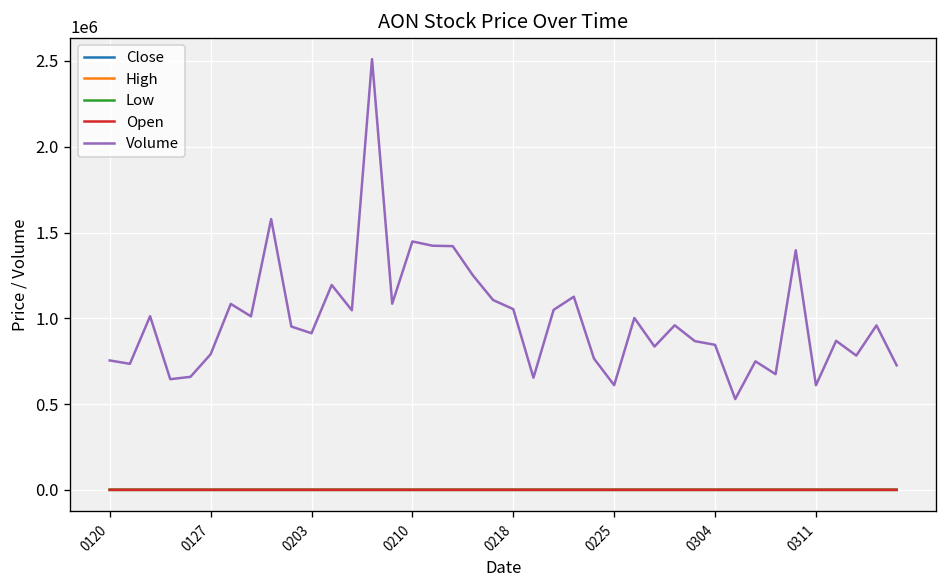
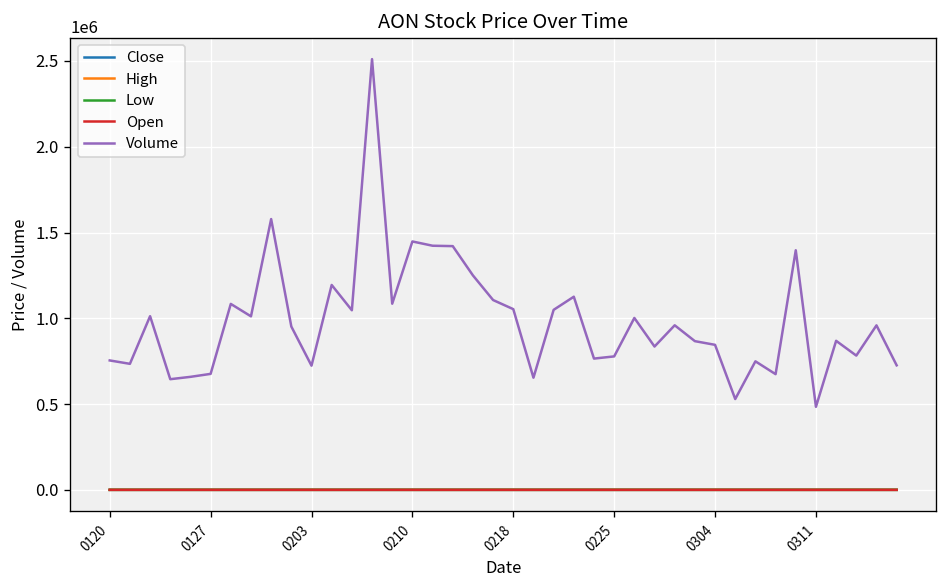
  {
    "Open": {
      "0120": 0,
      "0127": 0,
      "0203": 0,
      "0210": 0,
      "0218": 0,
      "0225": 0,
      "0304": 0,
      "0311": 0
    },
    "Volume": {
      "0120": 750000,
-     "0127": 790000,
-     "0203": 910000,
+     "0127": 680000,
+     "0203": 720000,
      "0210": 1450000,
      "0218": 1050000,
-     "0225": 610000,
+     "0225": 780000,
      "0304": 850000,
-     "0311": 610000
+     "0311": 480000
    }
  }
